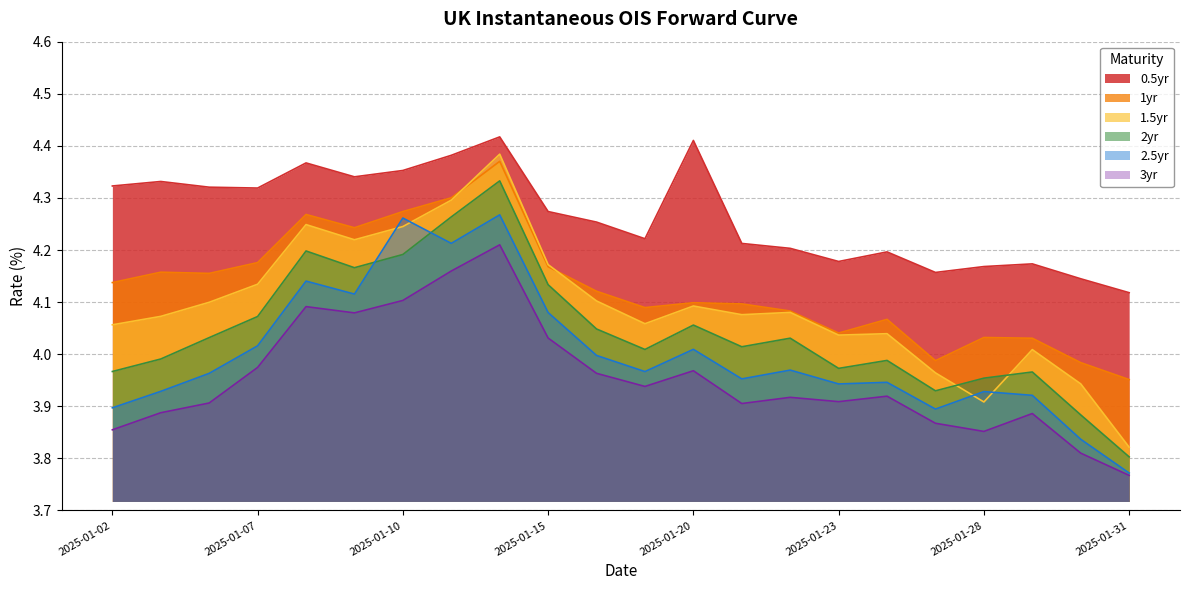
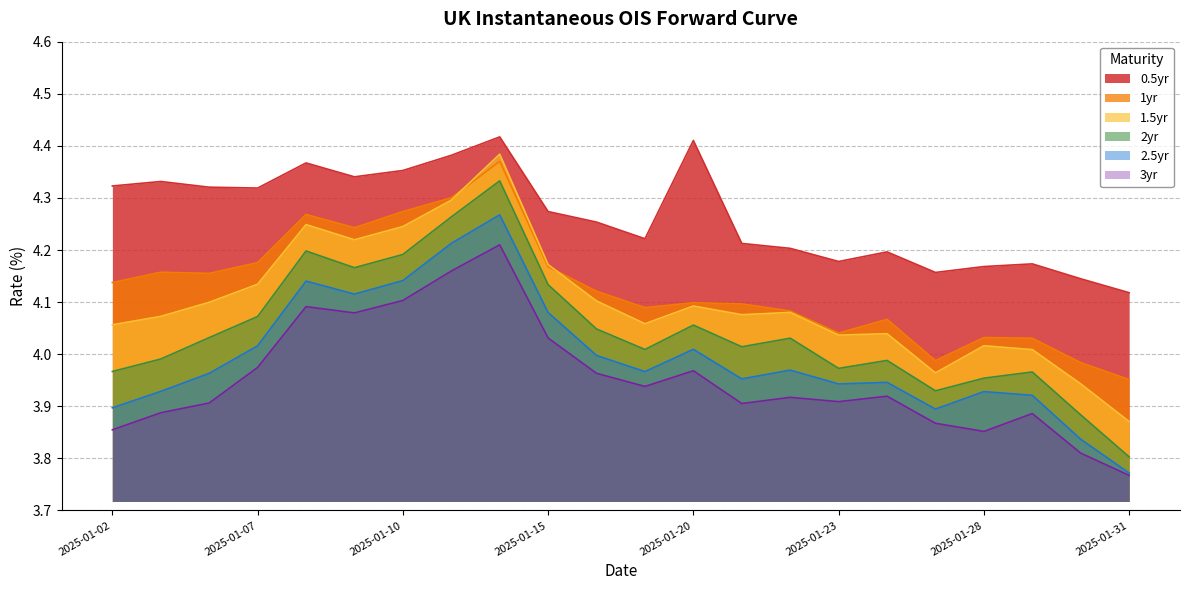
  {
    "0.5yr": {
      "2025-01-02": 4.32,
      "2025-01-07": 4.32,
      "2025-01-10": 4.35,
      "2025-01-15": 4.27,
      "2025-01-20": 4.41,
      "2025-01-23": 4.18,
      "2025-01-28": 4.17,
      "2025-01-31": 4.12
    },
    "1yr": {
      "2025-01-02": 4.14,
      "2025-01-07": 4.18,
      "2025-01-10": 4.27,
      "2025-01-20": 4.10,
      "2025-01-28": 4.03,
      "2025-01-31": 3.95
    },
    "1.5yr": {
      "2025-01-02": 4.06,
      "2025-01-07": 4.13,
      "2025-01-10": 4.25,
      "2025-01-20": 4.09,
-     "2025-01-28": 3.91,
-     "2025-01-31": 3.82
+     "2025-01-28": 4.02,
+     "2025-01-31": 3.87
    },
    "2yr": {
      "2025-01-02": 3.97,
      "2025-01-07": 4.07,
      "2025-01-10": 4.19,
      "2025-01-15": 4.13,
      "2025-01-20": 4.06,
      "2025-01-23": 3.97,
      "2025-01-28": 3.95,
      "2025-01-31": 3.80
    },
    "2.5yr": {
      "2025-01-02": 3.90,
      "2025-01-07": 4.02,
-     "2025-01-10": 4.26,
+     "2025-01-10": 4.14,
      "2025-01-15": 4.08,
      "2025-01-20": 4.01,
      "2025-01-23": 3.94,
      "2025-01-28": 3.93
    },
    "3yr": {
      "2025-01-02": 3.85,
      "2025-01-07": 3.97,
      "2025-01-10": 4.10,
      "2025-01-15": 4.03,
      "2025-01-20": 3.97,
      "2025-01-23": 3.91,
      "2025-01-28": 3.85
    }
  }
